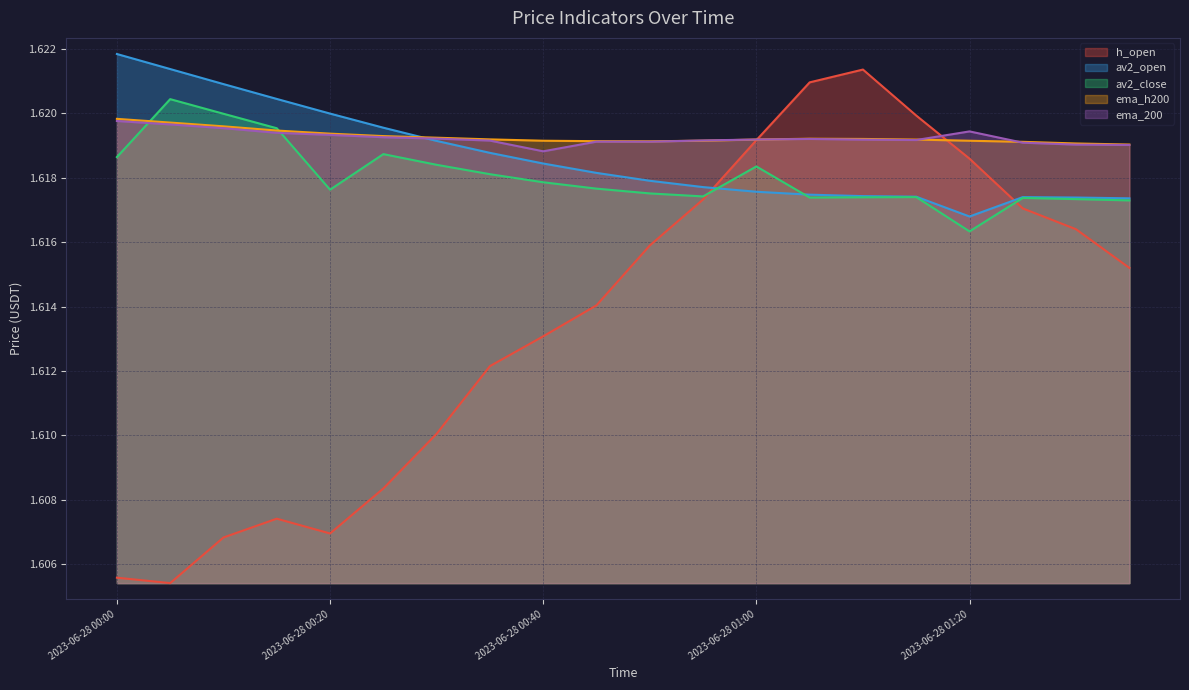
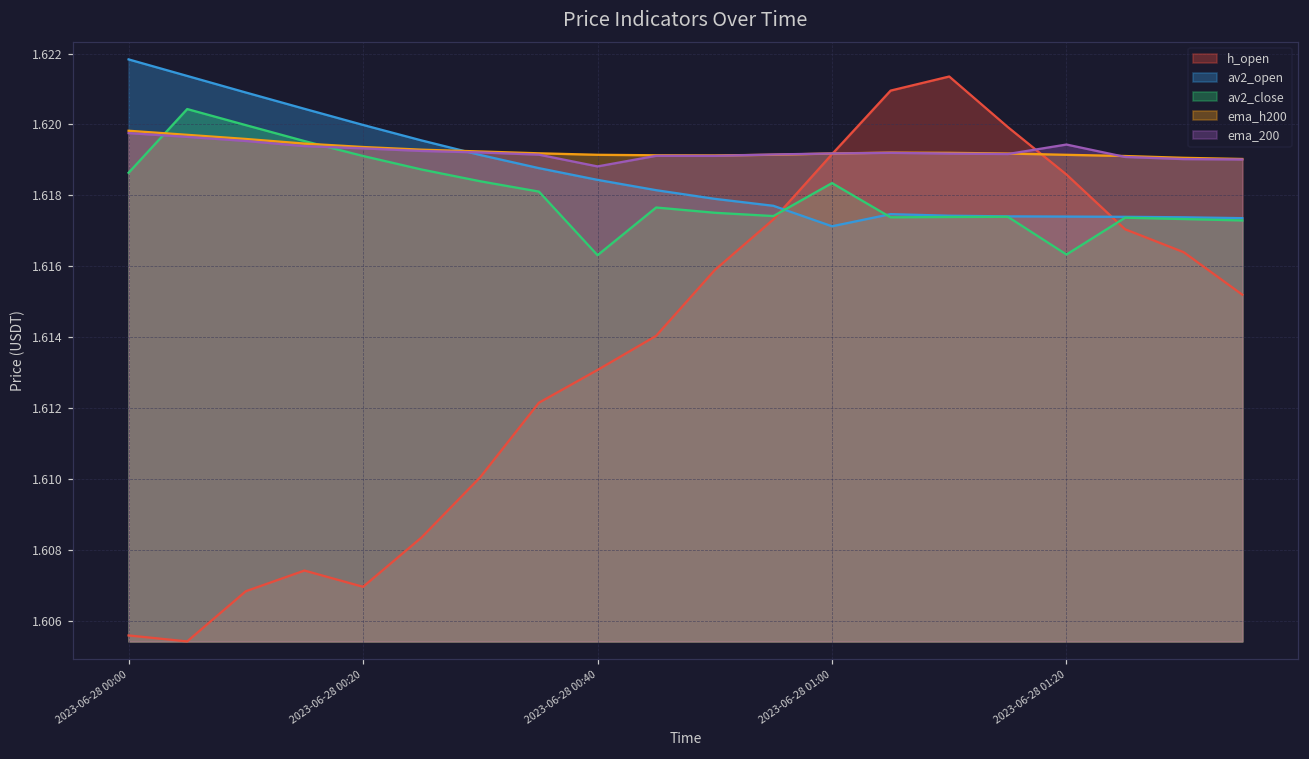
  {
    "av2_open": {
      "2023-06-28 00:00": 1.6218,
      "2023-06-28 00:20": 1.6200,
      "2023-06-28 00:40": 1.6184,
-     "2023-06-28 01:00": 1.6176,
-     "2023-06-28 01:20": 1.6168
+     "2023-06-28 01:00": 1.6171,
+     "2023-06-28 01:20": 1.6174
    },
    "av2_close": {
      "2023-06-28 00:00": 1.6186,
-     "2023-06-28 00:20": 1.6176,
-     "2023-06-28 00:40": 1.6179,
+     "2023-06-28 00:20": 1.6191,
+     "2023-06-28 00:40": 1.6163,
      "2023-06-28 01:00": 1.6183,
      "2023-06-28 01:20": 1.6163
    },
    "ema_200": {
      "2023-06-28 00:40": 1.6188,
      "2023-06-28 01:20": 1.6194
    }
  }
